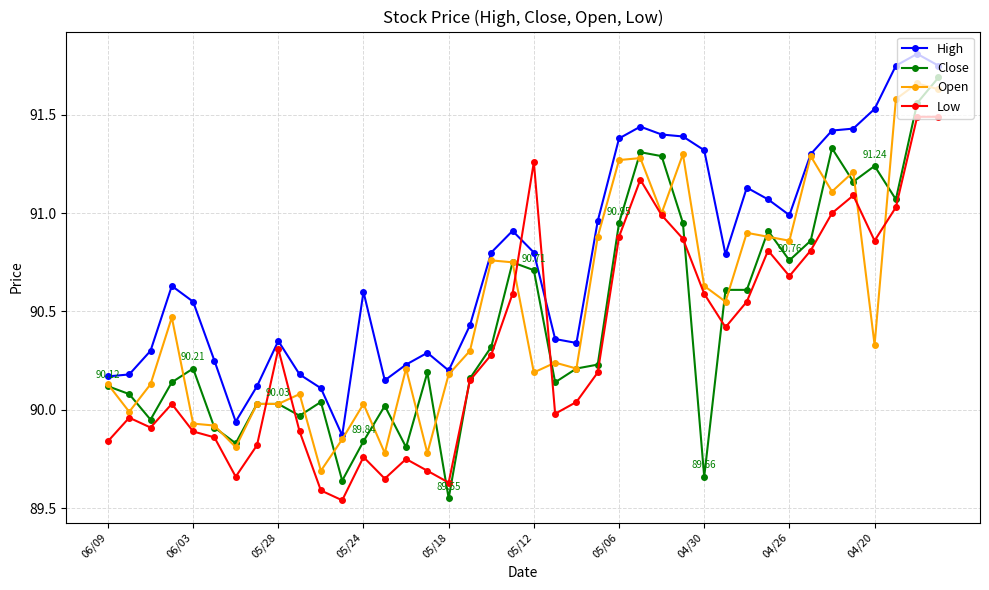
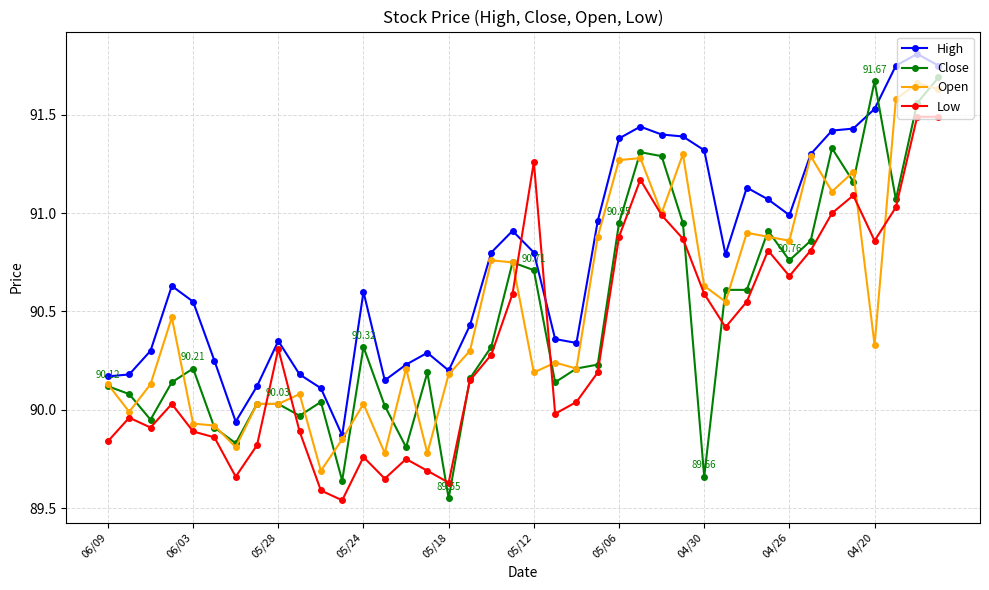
  {
    "High": {
      "06/03": 90.55,
      "05/28": 90.35,
      "05/24": 90.60,
      "05/18": 90.20,
      "05/06": 91.38,
      "04/30": 91.32,
      "04/26": 90.99,
      "04/20": 91.53
    },
    "Close": {
      "06/03": 90.21,
-     "05/24": 89.84,
+     "05/24": 90.32,
      "05/06": 90.95,
      "04/30": 89.66,
      "04/26": 90.76,
-     "04/20": 91.24
+     "04/20": 91.67
    },
    "Open": {
      "06/03": 89.93,
      "05/24": 90.03,
      "05/18": 90.18,
      "05/12": 90.19,
      "05/06": 91.27,
      "04/30": 90.63,
      "04/20": 90.33
    },
    "Low": {
      "06/09": 89.84,
      "06/03": 89.89,
      "05/28": 90.31,
      "05/24": 89.76,
      "05/12": 91.26,
      "05/06": 90.88,
      "04/30": 90.59,
      "04/26": 90.68,
      "04/20": 90.86
    }
  }
